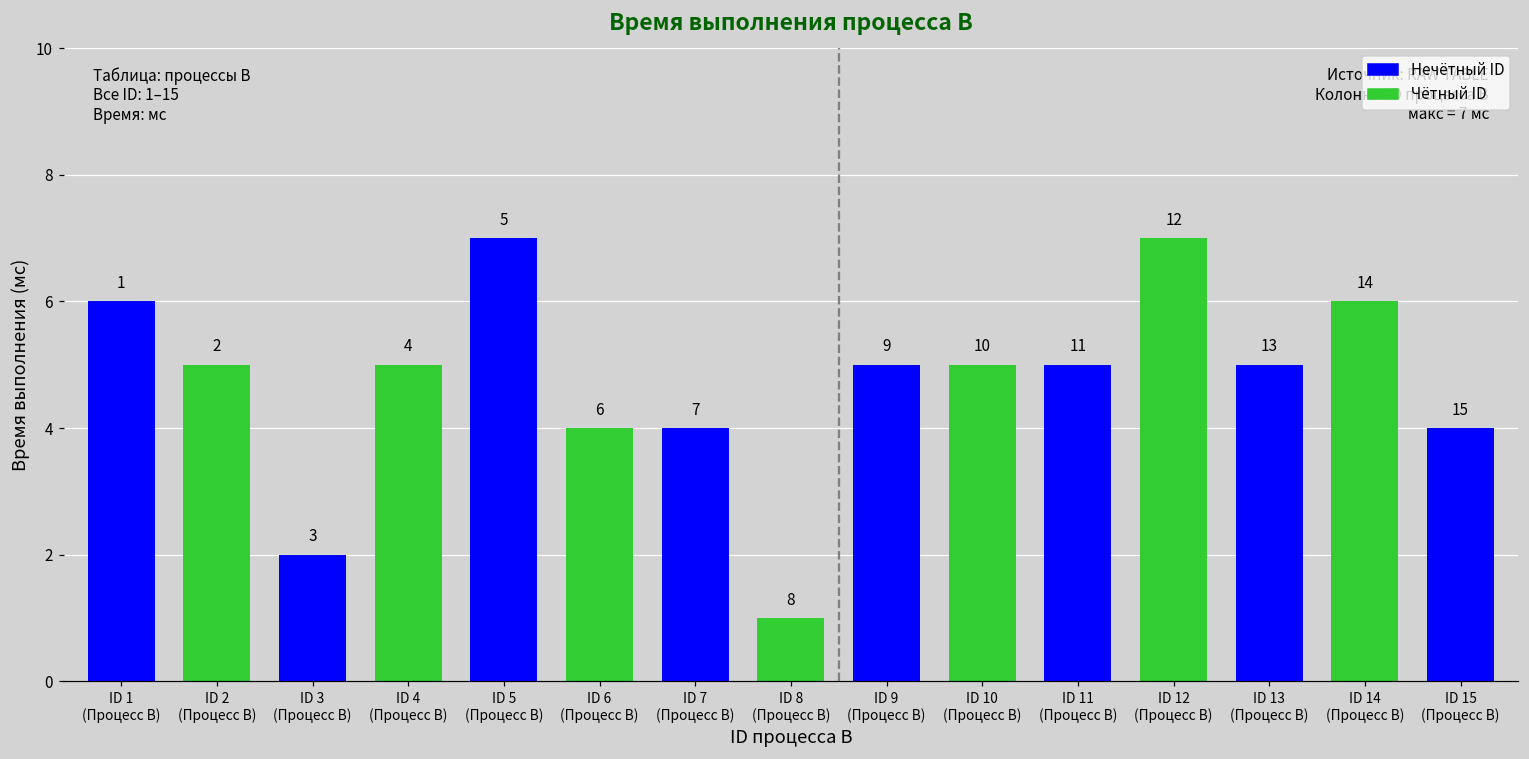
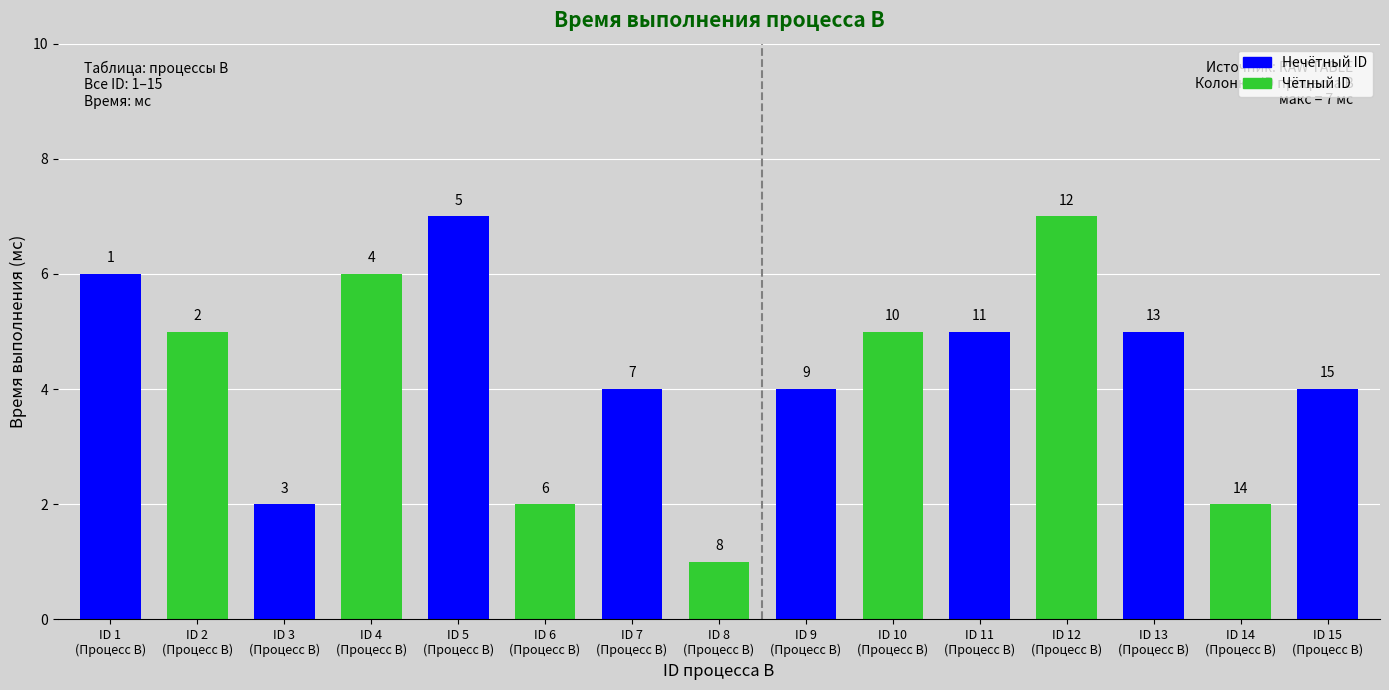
  {
-   "ID 4 (Процесс B)": 5,
-   "ID 6 (Процесс B)": 4,
-   "ID 9 (Процесс B)": 5,
-   "ID 14 (Процесс B)": 6
+   "ID 4 (Процесс B)": 6,
+   "ID 6 (Процесс B)": 2,
+   "ID 9 (Процесс B)": 4,
+   "ID 14 (Процесс B)": 2
  }
